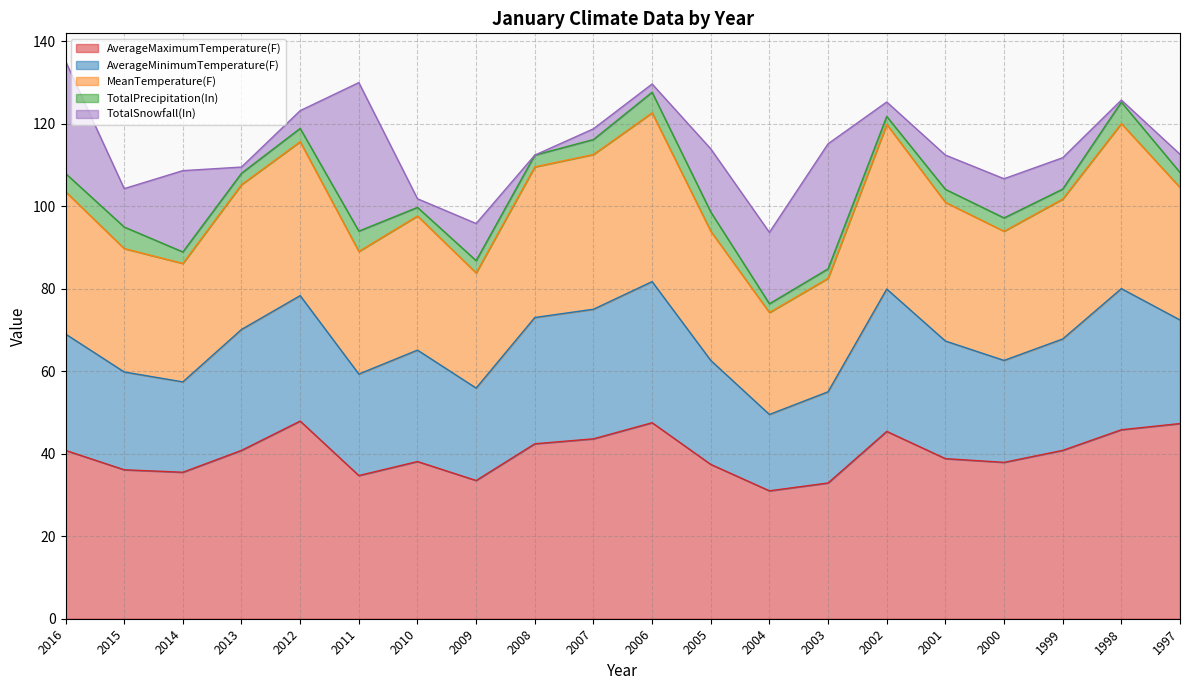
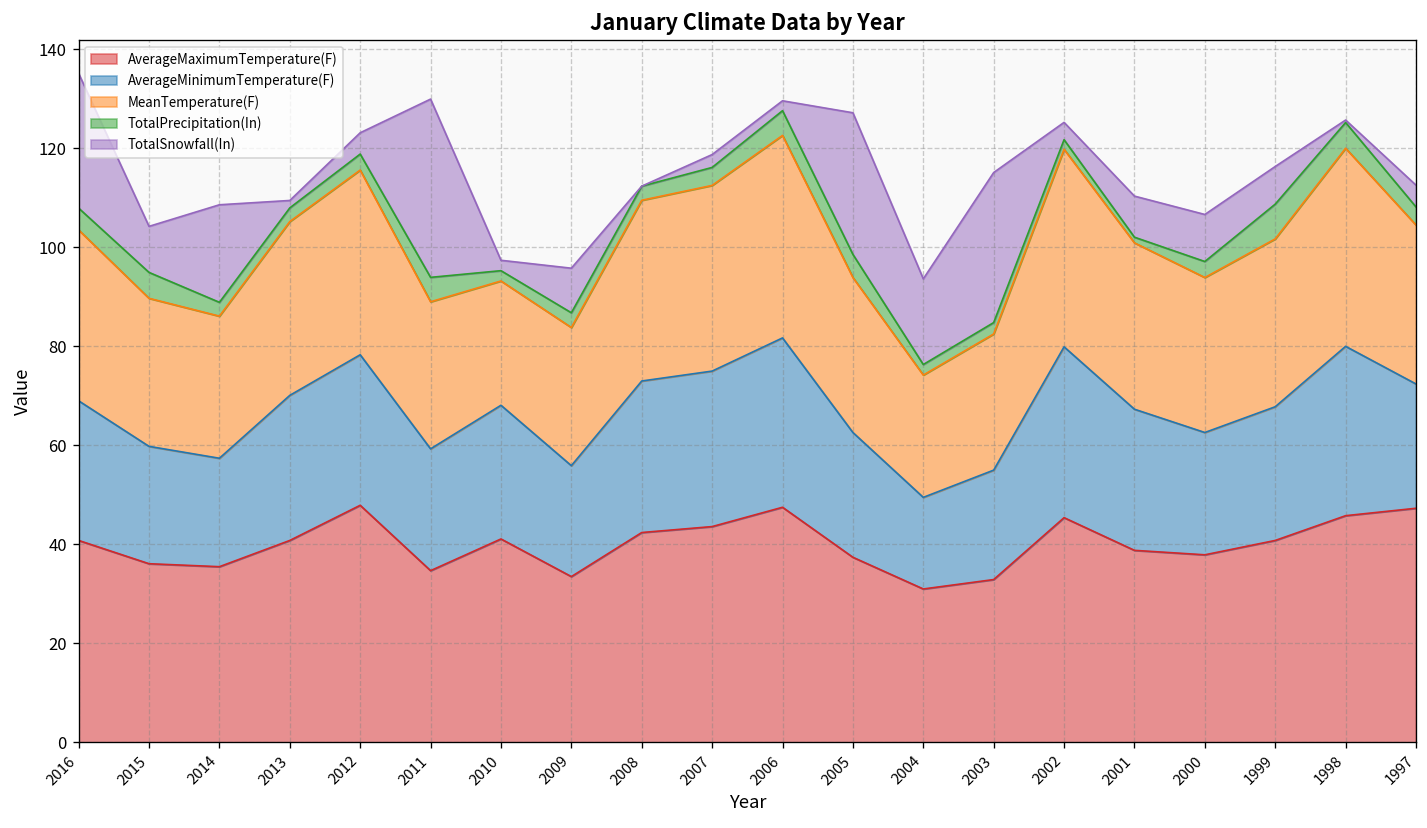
  {
    "AverageMaximumTemperature(F)": {
      "2016": 41,
      "2015": 36,
      "2014": 36,
      "2013": 41,
      "2012": 48,
      "2011": 35,
-     "2010": 38,
+     "2010": 41,
      "2009": 34,
      "2008": 42,
      "2007": 44,
      "2006": 48,
      "2005": 37,
      "2004": 31,
      "2003": 33,
      "2002": 45,
      "2001": 39,
      "2000": 38,
      "1999": 41,
      "1998": 46,
      "1997": 47
    },
    "AverageMinimumTemperature(F)": {
      "2016": 28,
      "2015": 24,
      "2014": 22,
      "2013": 29,
      "2012": 30,
      "2011": 25,
      "2010": 27,
      "2009": 22,
      "2008": 31,
      "2007": 31,
      "2006": 34,
      "2005": 25,
      "2004": 19,
      "2003": 22,
      "2002": 35,
      "2001": 29,
      "2000": 25,
      "1999": 27,
      "1998": 34,
      "1997": 25
    },
    "MeanTemperature(F)": {
      "2016": 35,
      "2015": 30,
      "2014": 29,
      "2013": 35,
      "2012": 37,
      "2011": 30,
-     "2010": 33,
+     "2010": 25,
      "2009": 28,
      "2008": 37,
      "2007": 38,
      "2006": 41,
      "2005": 31,
      "2004": 25,
      "2003": 28,
      "2002": 40,
      "2001": 34,
      "2000": 31,
      "1999": 34,
      "1998": 40,
      "1997": 32
    },
    "TotalPrecipitation(In)": {
      "2016": 4,
      "2015": 5,
      "2014": 3,
      "2013": 3,
      "2012": 3,
      "2011": 5,
      "2010": 2,
      "2009": 3,
      "2007": 4,
      "2006": 5,
      "2005": 5,
      "2004": 2,
      "2003": 2,
      "2002": 2,
-     "2001": 3,
+     "2001": 1,
      "2000": 3,
-     "1999": 2,
+     "1999": 7,
      "1997": 4
    },
    "TotalSnowfall(In)": {
      "2016": 27,
      "2015": 9,
      "2014": 20,
      "2013": 2,
      "2012": 4,
      "2011": 36,
      "2010": 2,
      "2009": 9,
      "2007": 3,
      "2006": 2,
-     "2005": 15,
+     "2005": 29,
      "2004": 17,
      "2003": 30,
      "2002": 4,
      "2001": 8,
      "2000": 10,
      "1999": 8,
      "1997": 4
    }
  }
